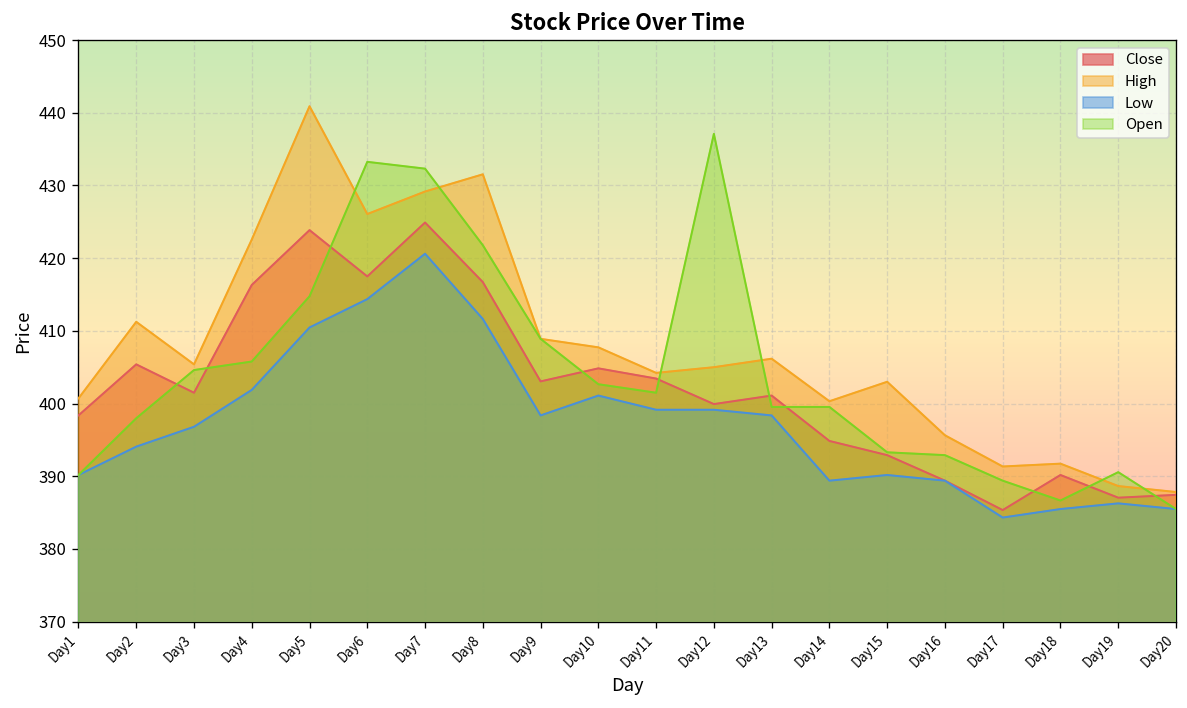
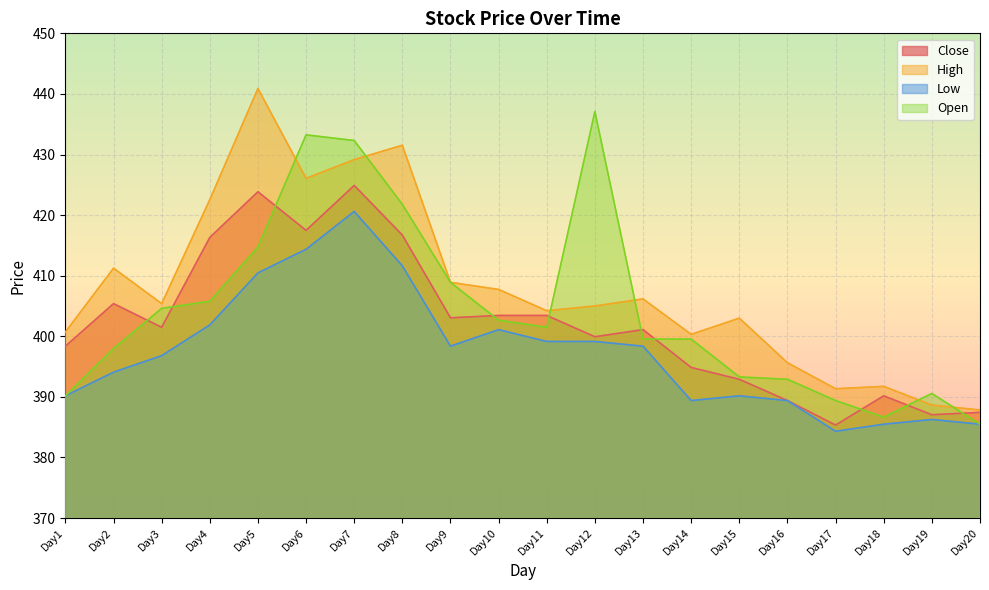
  {
    "Close": {
      "Day1": 398,
      "Day2": 405,
      "Day3": 401,
      "Day4": 416,
      "Day5": 424,
      "Day6": 417,
      "Day7": 425,
      "Day8": 417,
      "Day9": 403,
-     "Day10": 405,
+     "Day10": 403,
      "Day11": 403,
      "Day12": 400,
      "Day13": 401,
      "Day14": 395,
      "Day17": 385,
      "Day18": 390,
      "Day19": 387
    },
    "High": {
      "Day1": 401,
      "Day2": 411,
      "Day3": 405,
      "Day4": 423,
      "Day5": 441,
      "Day6": 426,
      "Day7": 429,
      "Day8": 432,
      "Day10": 408,
      "Day11": 404,
      "Day12": 405,
      "Day13": 406,
      "Day14": 400,
      "Day15": 403,
      "Day16": 396,
      "Day17": 391,
      "Day18": 392,
      "Day19": 389
    },
    "Low": {
      "Day2": 394,
      "Day3": 397,
      "Day4": 402,
      "Day5": 410,
      "Day6": 414,
      "Day7": 421,
      "Day8": 412,
      "Day9": 398,
      "Day10": 401,
      "Day11": 399,
      "Day12": 399,
      "Day13": 398,
      "Day14": 389,
      "Day15": 390,
      "Day17": 384,
      "Day18": 385,
      "Day19": 386
    },
    "Open": {
      "Day2": 398,
      "Day3": 405,
      "Day4": 406,
      "Day5": 415,
      "Day6": 433,
      "Day7": 432,
      "Day8": 422,
      "Day10": 403,
      "Day11": 401,
      "Day12": 437,
      "Day13": 400,
      "Day14": 400,
      "Day16": 393,
      "Day17": 389,
      "Day18": 387,
      "Day19": 391
    }
  }
